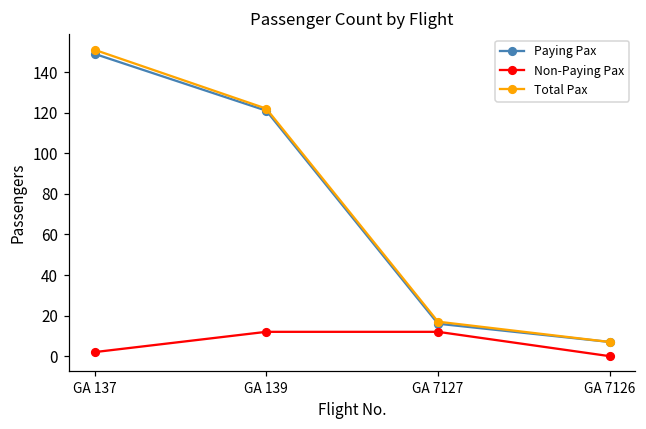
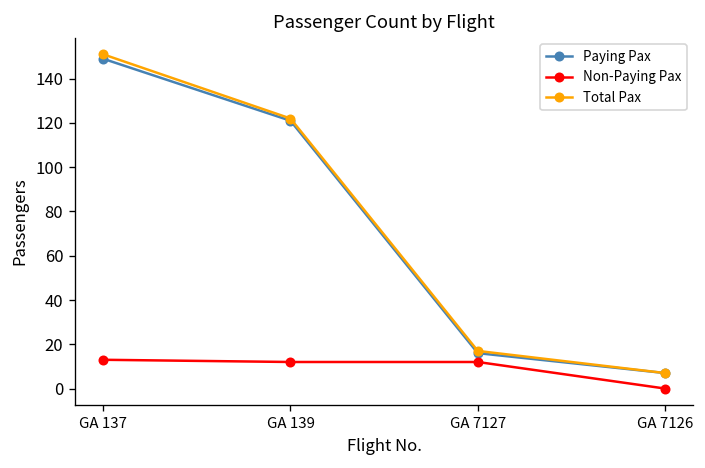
  {
    "Paying Pax": {
      "GA 137": 149
    },
    "Non-Paying Pax": {
-     "GA 137": 2,
+     "GA 137": 13,
      "GA 139": 12,
      "GA 7127": 12,
      "GA 7126": 0
    },
    "Total Pax": {
      "GA 137": 151
    }
  }
